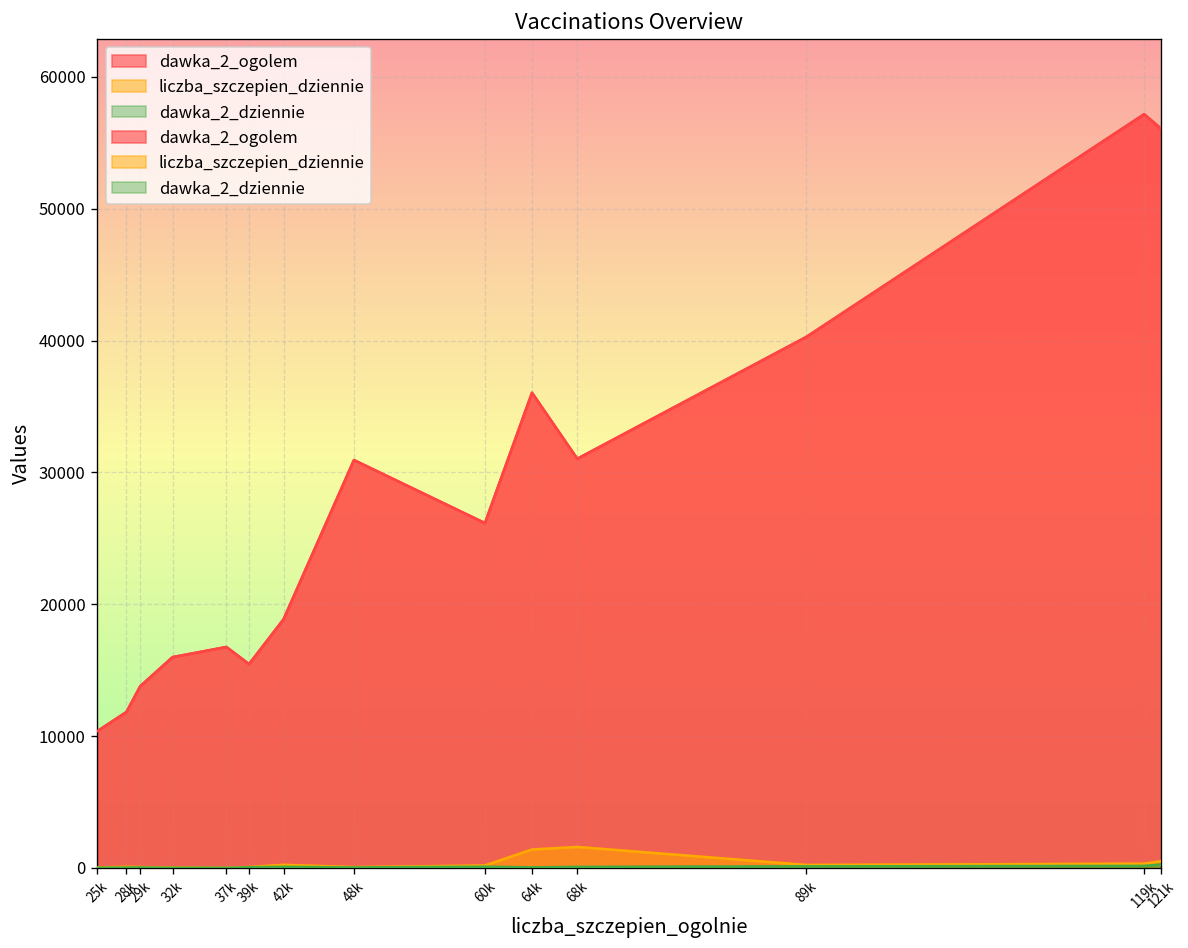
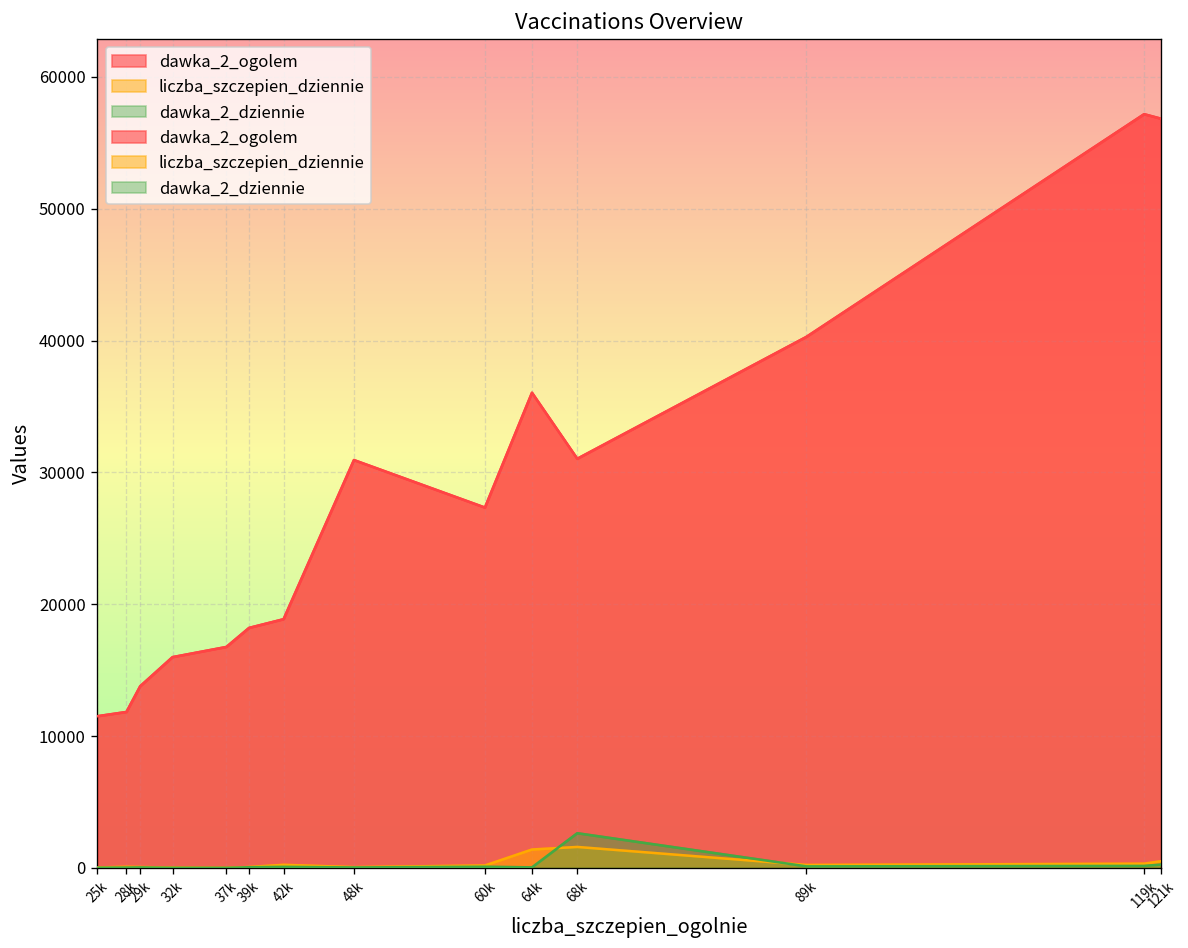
  {
    "dawka_2_ogolem": {
-     "25k": 10400,
+     "25k": 11500,
      "28k": 11800,
      "29k": 13800,
      "32k": 16000,
      "37k": 16800,
-     "39k": 15500,
+     "39k": 18200,
      "42k": 18900,
      "48k": 30900,
-     "60k": 26200,
+     "60k": 27300,
      "64k": 36000,
      "68k": 31000,
      "89k": 40300,
      "119k": 57200,
-     "121k": 56100
+     "121k": 56800
    },
    "liczba_szczepien_dziennie": {
      "64k": 1400,
      "68k": 1600,
      "121k": 500
    },
    "dawka_2_dziennie": {
      "64k": 0,
-     "68k": 100,
+     "68k": 2600,
      "121k": 300
    }
  }
